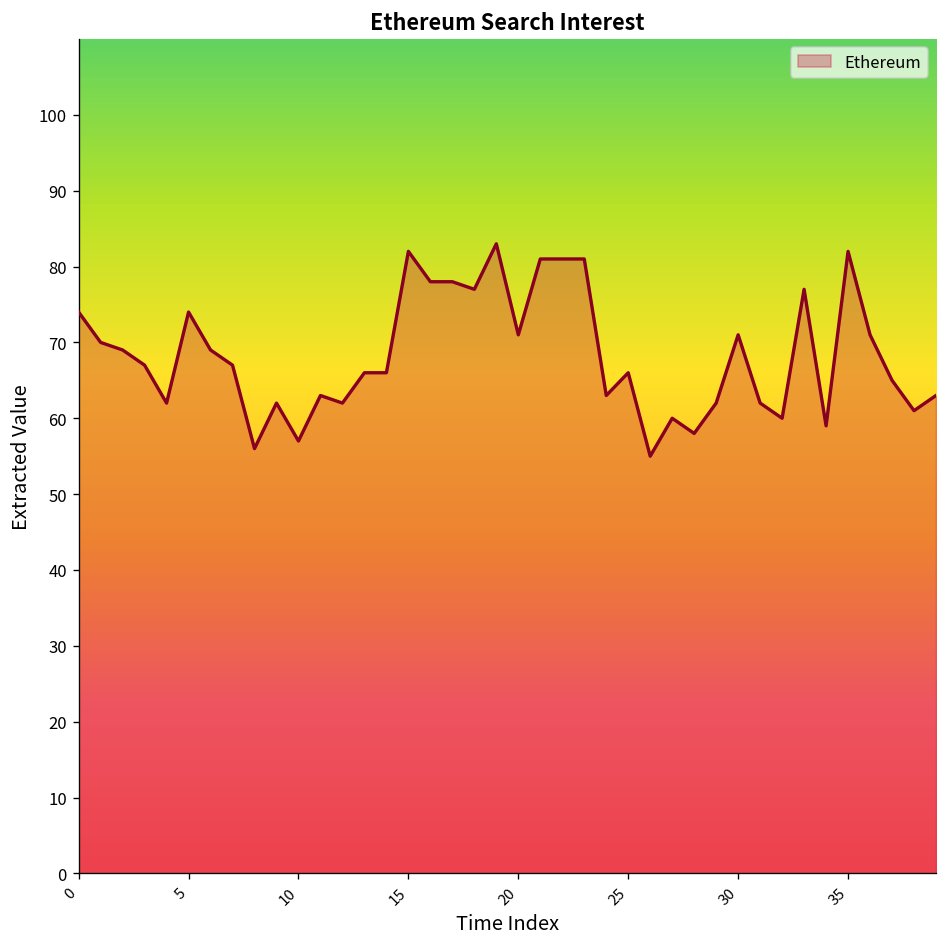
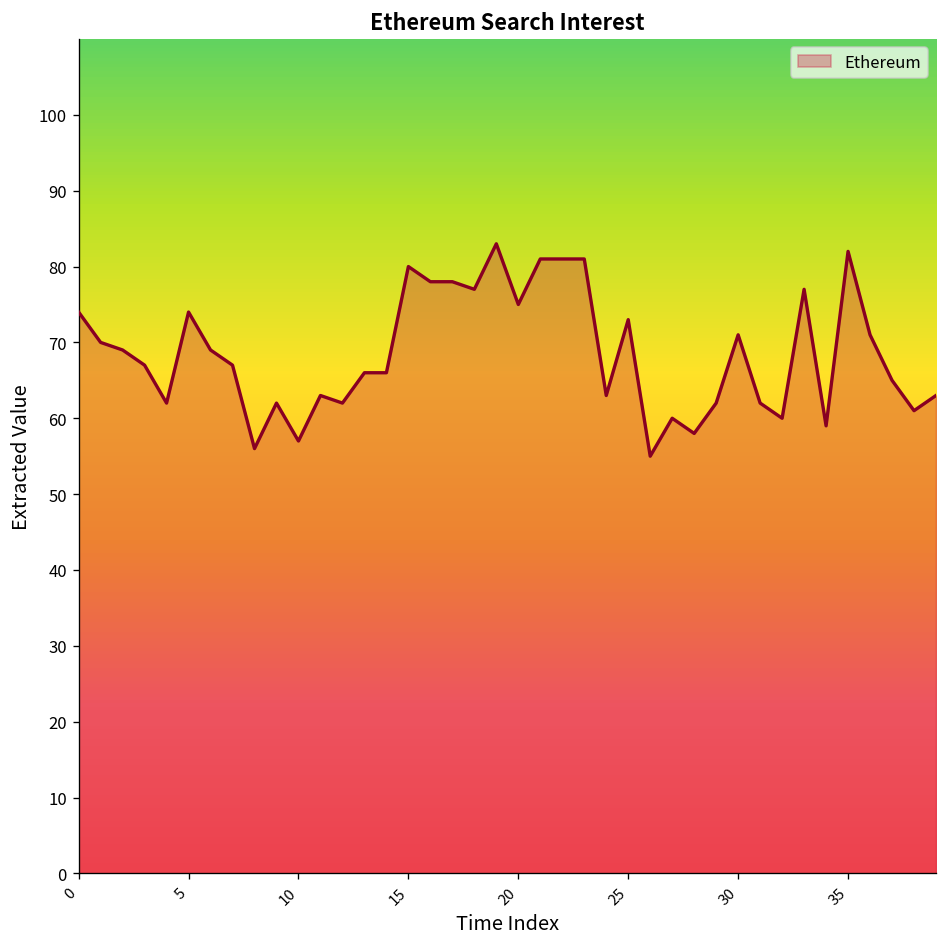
  {
    "0": 74,
    "5": 74,
    "10": 57,
-   "15": 82,
-   "20": 71,
-   "25": 66,
+   "15": 80,
+   "20": 75,
+   "25": 73,
    "30": 71,
    "35": 82
  }
